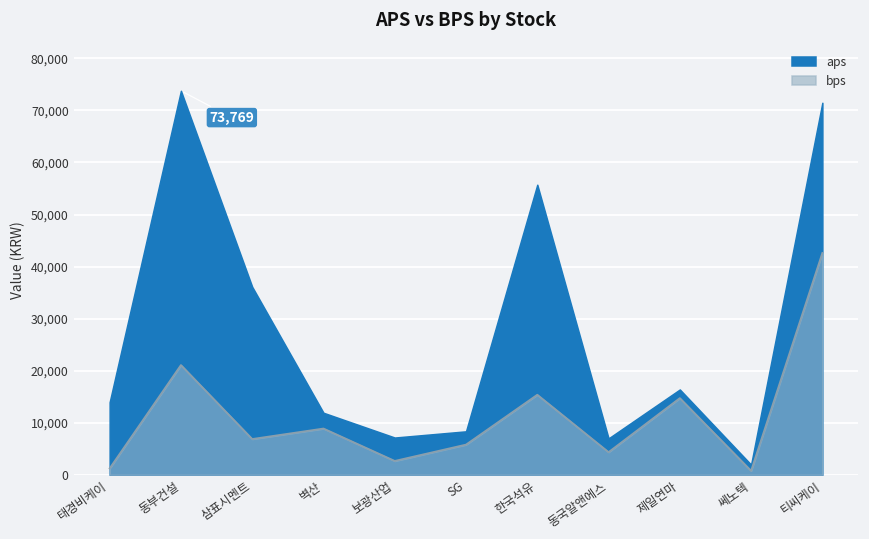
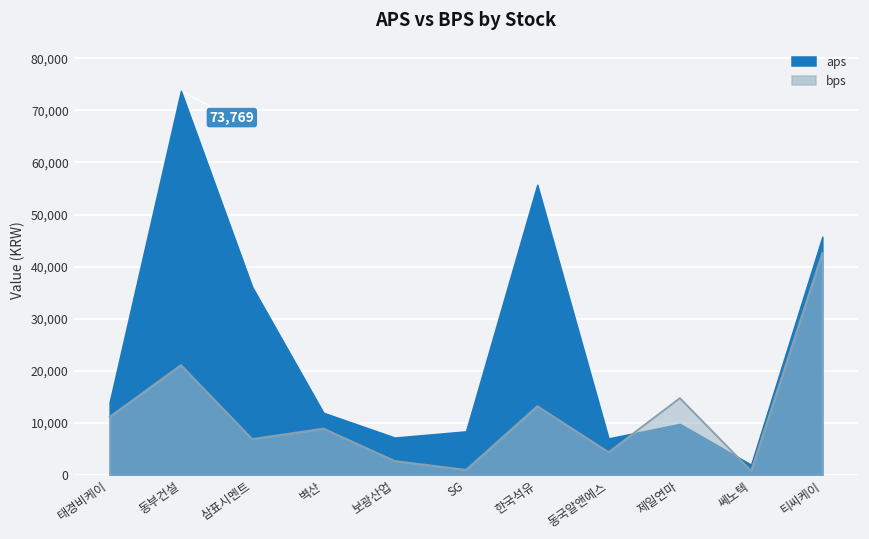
  {
    "aps": {
      "태경비케이": "14,000",
      "동부건설": "74,000",
      "삼표시멘트": "36,000",
      "벽산": "12,000",
      "보광산업": "7,000",
      "SG": "8,000",
      "한국석유": "56,000",
      "동국알앤에스": "7,000",
-     "제일연마": "16,000",
+     "제일연마": "10,000",
      "쎄노텍": "2,000",
-     "티씨케이": "71,000"
+     "티씨케이": "46,000"
    },
    "bps": {
-     "태경비케이": "1,000",
+     "태경비케이": "11,000",
      "동부건설": "21,000",
      "삼표시멘트": "7,000",
      "벽산": "9,000",
      "보광산업": "3,000",
-     "SG": "6,000",
-     "한국석유": "15,000",
+     "SG": "1,000",
+     "한국석유": "13,000",
      "동국알앤에스": "4,000",
      "제일연마": "15,000",
      "쎄노텍": "1,000",
      "티씨케이": "43,000"
    }
  }
